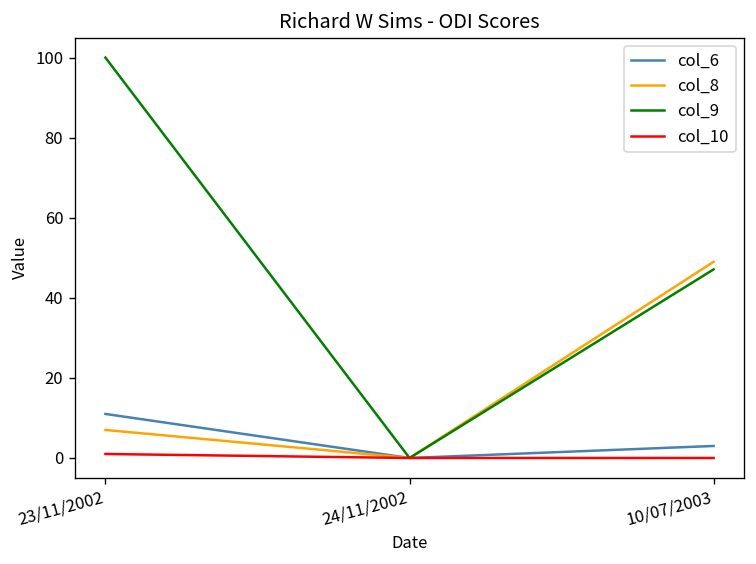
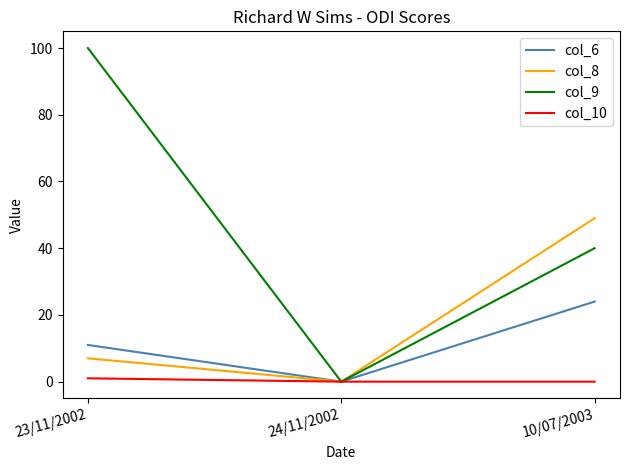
  {
    "col_6": {
      "23/11/2002": 11,
-     "10/07/2003": 3
+     "10/07/2003": 24
    },
    "col_8": {
      "23/11/2002": 7,
      "10/07/2003": 49
    },
    "col_9": {
      "23/11/2002": 100,
-     "10/07/2003": 47
+     "10/07/2003": 40
    },
    "col_10": {
      "23/11/2002": 1,
      "10/07/2003": 0
    }
  }
